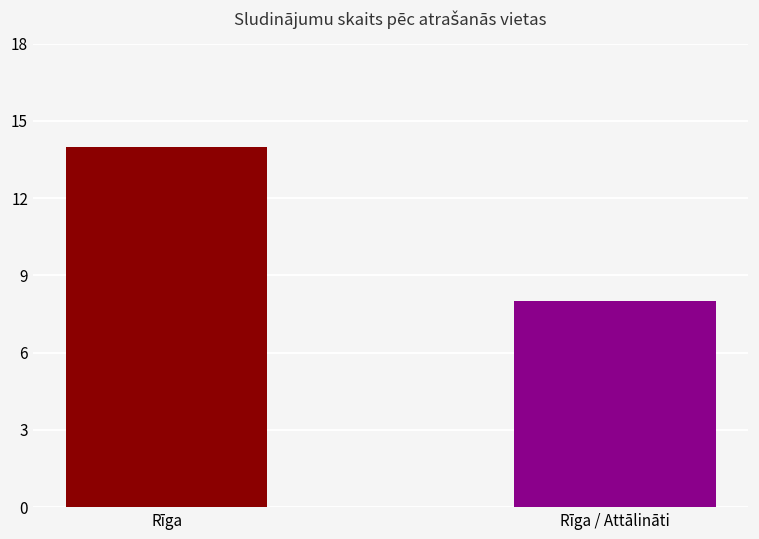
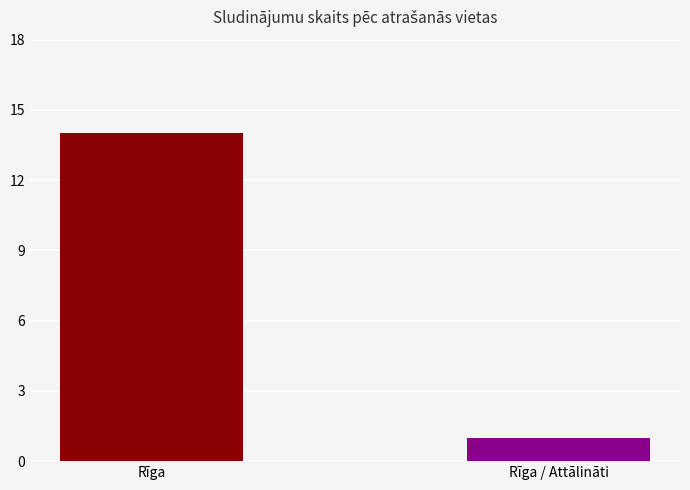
  {
    "Rīga": 14,
-   "Rīga / Attālināti": 8
+   "Rīga / Attālināti": 1
  }
